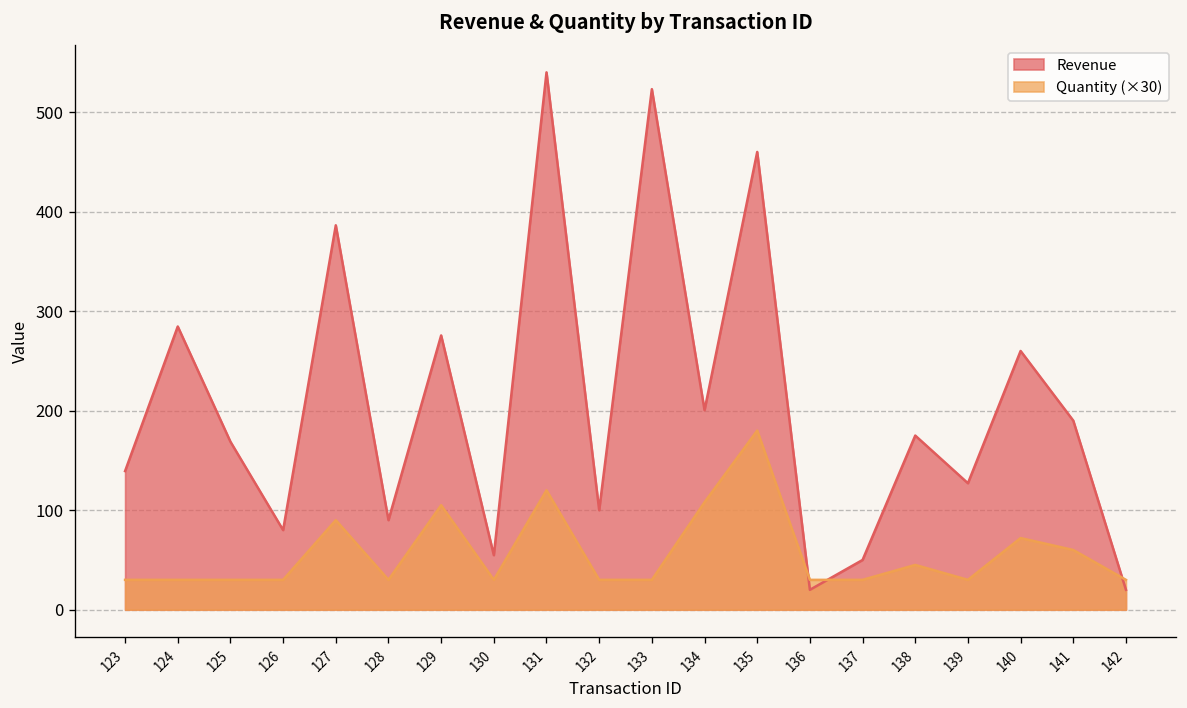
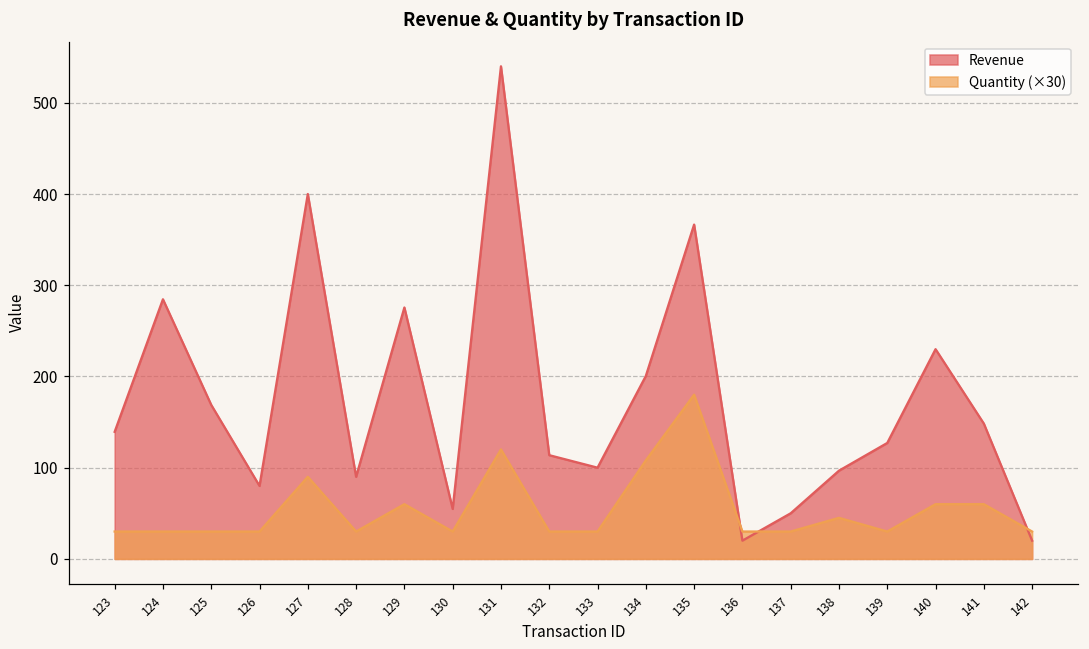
  {
    "Revenue": {
      "123": 140,
      "124": 280,
      "125": 170,
      "126": 80,
-     "127": 390,
+     "127": 400,
      "128": 90,
      "129": 280,
      "130": 50,
      "131": 540,
-     "132": 100,
-     "133": 520,
+     "132": 110,
+     "133": 100,
      "134": 200,
-     "135": 460,
+     "135": 370,
      "136": 20,
      "137": 50,
-     "138": 180,
+     "138": 100,
      "139": 130,
-     "140": 260,
-     "141": 190,
+     "140": 230,
+     "141": 150,
      "142": 20
    },
    "Quantity (×30)": {
      "123": 30,
      "124": 30,
      "125": 30,
      "126": 30,
      "127": 90,
      "128": 30,
-     "129": 110,
+     "129": 60,
      "130": 30,
      "131": 120,
      "132": 30,
      "133": 30,
      "134": 110,
      "135": 180,
      "136": 30,
      "137": 30,
      "138": 50,
      "139": 30,
-     "140": 70,
+     "140": 60,
      "141": 60,
      "142": 30
    }
  }
